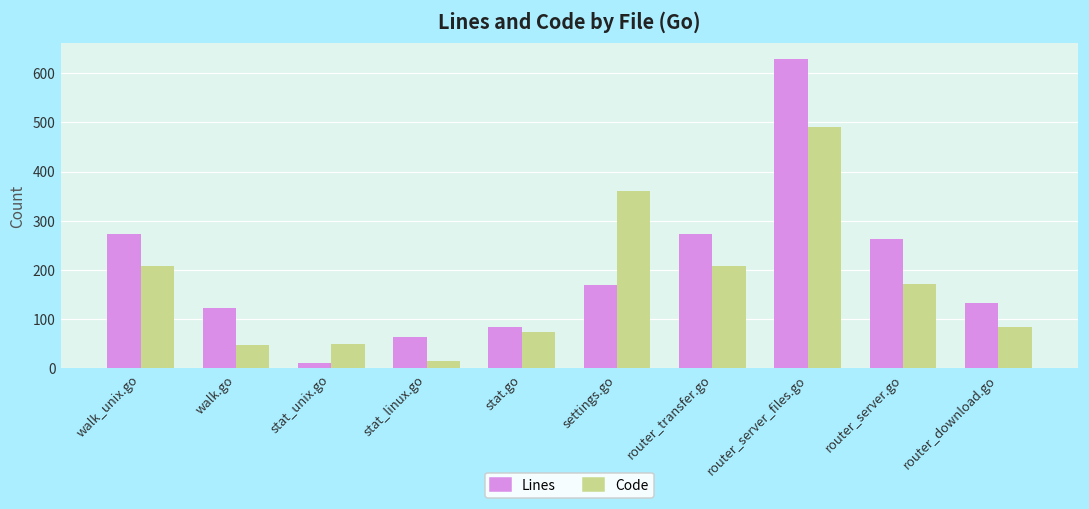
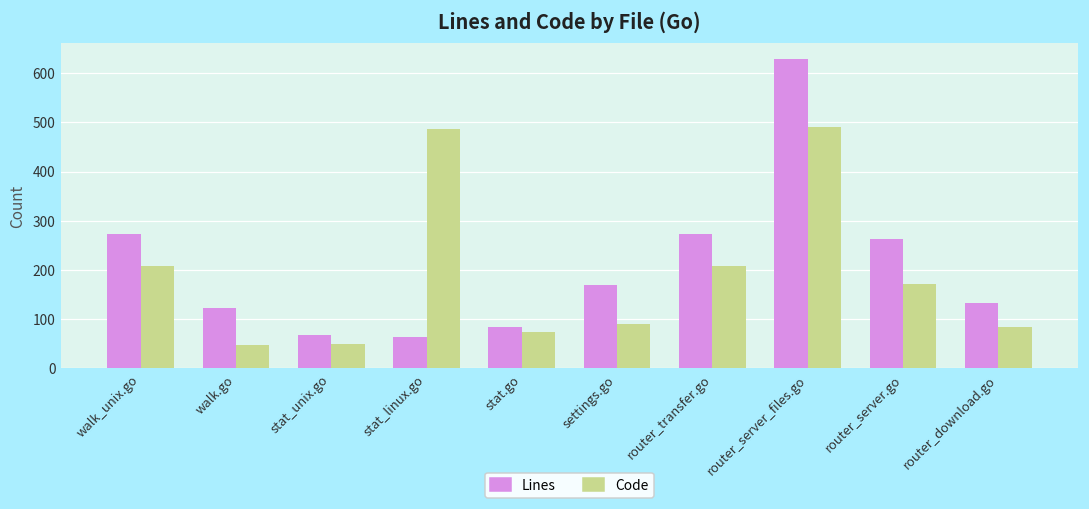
  {
    "Lines": {
      "walk_unix.go": 270,
      "walk.go": 120,
-     "stat_unix.go": 10,
+     "stat_unix.go": 70,
      "stat_linux.go": 60,
      "stat.go": 80,
      "settings.go": 170,
      "router_transfer.go": 270,
      "router_server_files.go": 630,
      "router_server.go": 260,
      "router_download.go": 130
    },
    "Code": {
      "walk_unix.go": 210,
      "walk.go": 50,
      "stat_unix.go": 50,
-     "stat_linux.go": 20,
+     "stat_linux.go": 490,
      "stat.go": 70,
-     "settings.go": 360,
+     "settings.go": 90,
      "router_transfer.go": 210,
      "router_server_files.go": 490,
      "router_server.go": 170,
      "router_download.go": 80
    }
  }
